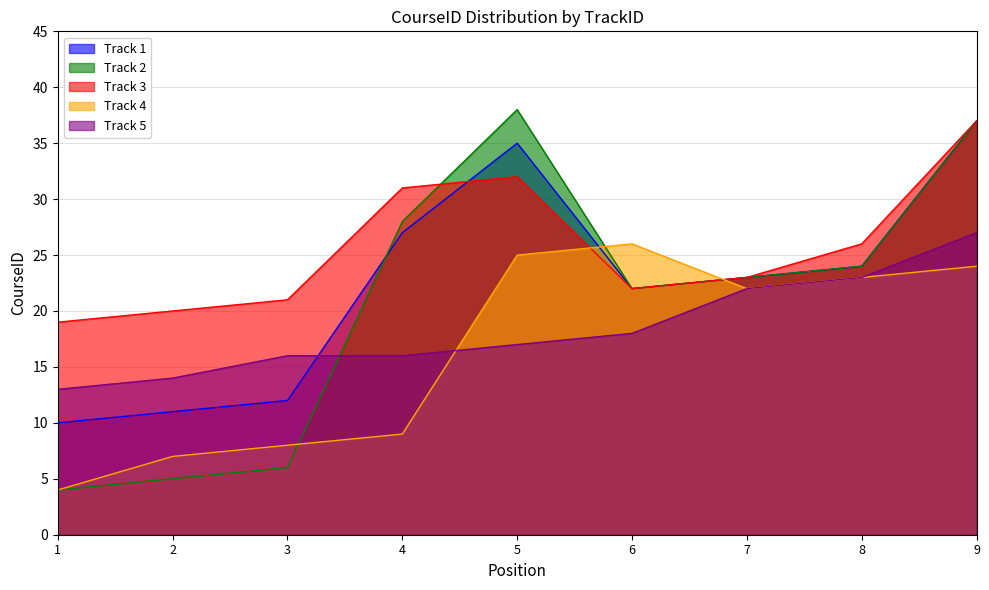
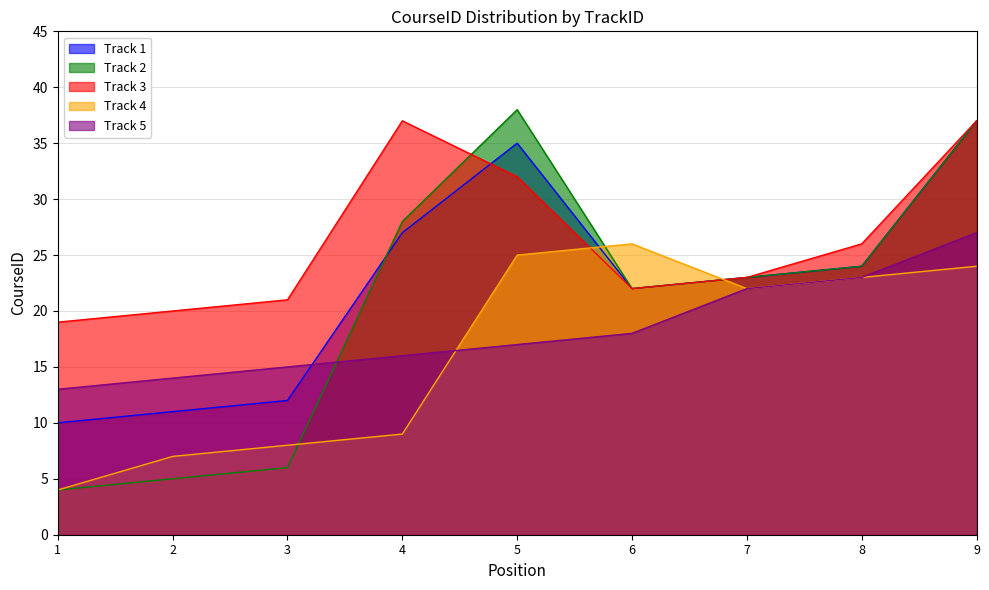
  {
    "Track 1": {
      "1": 10,
      "2": 11,
      "3": 12,
      "4": 27,
      "5": 35
    },
    "Track 2": {
      "2": 5,
      "3": 6,
      "4": 28,
      "5": 38
    },
    "Track 3": {
      "1": 19,
      "2": 20,
      "3": 21,
-     "4": 31,
+     "4": 37,
      "5": 32,
      "8": 26
    },
    "Track 4": {
      "2": 7,
      "3": 8,
      "4": 9,
      "5": 25,
      "6": 26,
      "9": 24
    },
    "Track 5": {
      "1": 13,
      "2": 14,
-     "3": 16,
+     "3": 15,
      "4": 16,
      "5": 17,
      "6": 18,
      "9": 27
    }
  }
